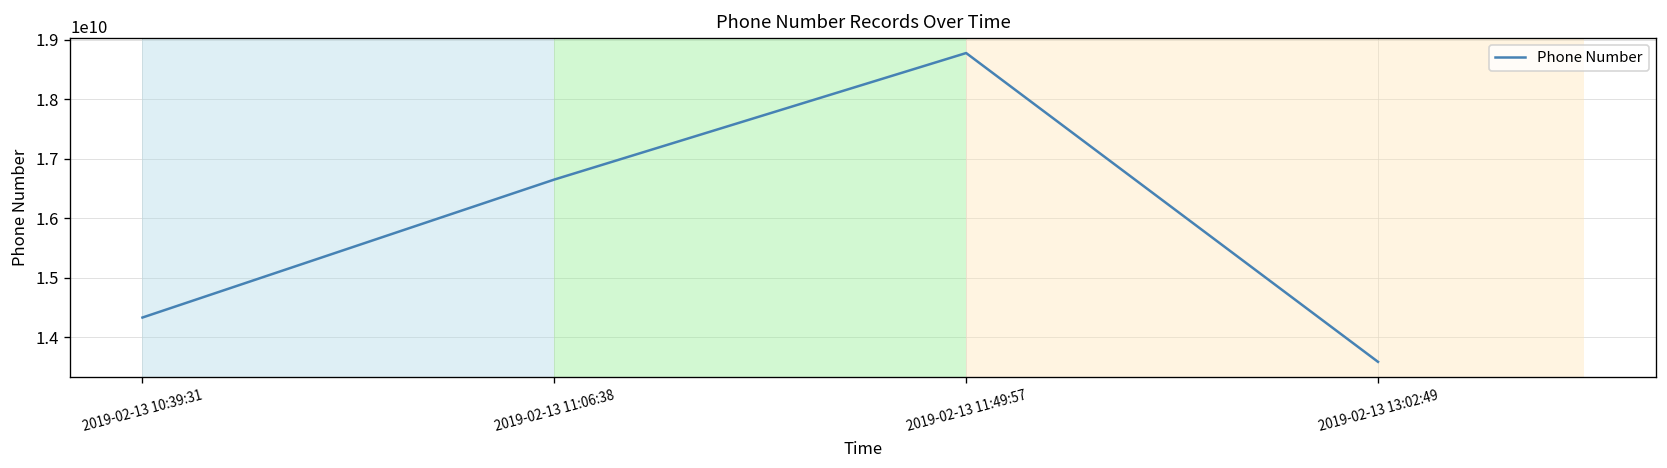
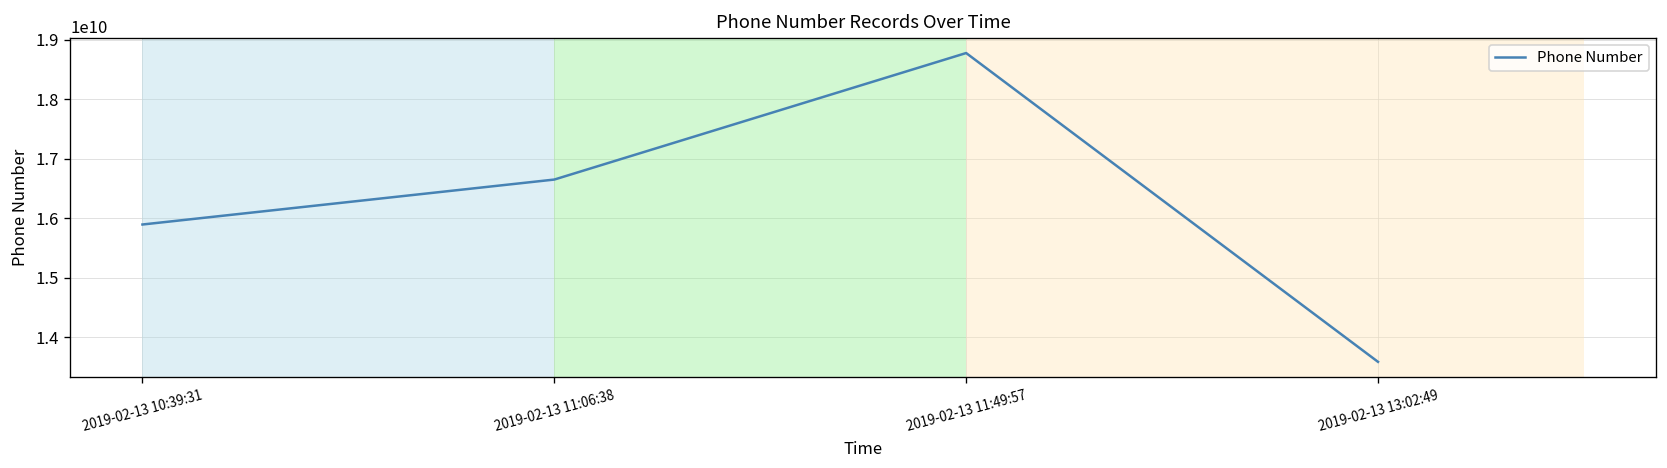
  {
-   "2019-02-13 10:39:31": 14300000000,
+   "2019-02-13 10:39:31": 15900000000,
    "2019-02-13 11:06:38": 16700000000,
    "2019-02-13 11:49:57": 18800000000,
    "2019-02-13 13:02:49": 13600000000
  }
